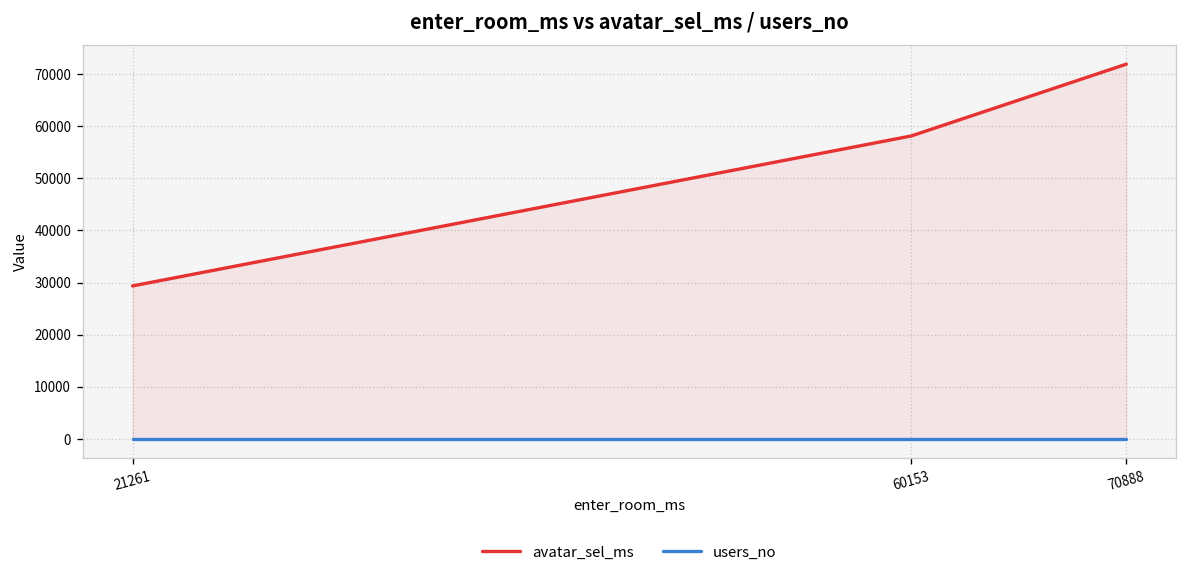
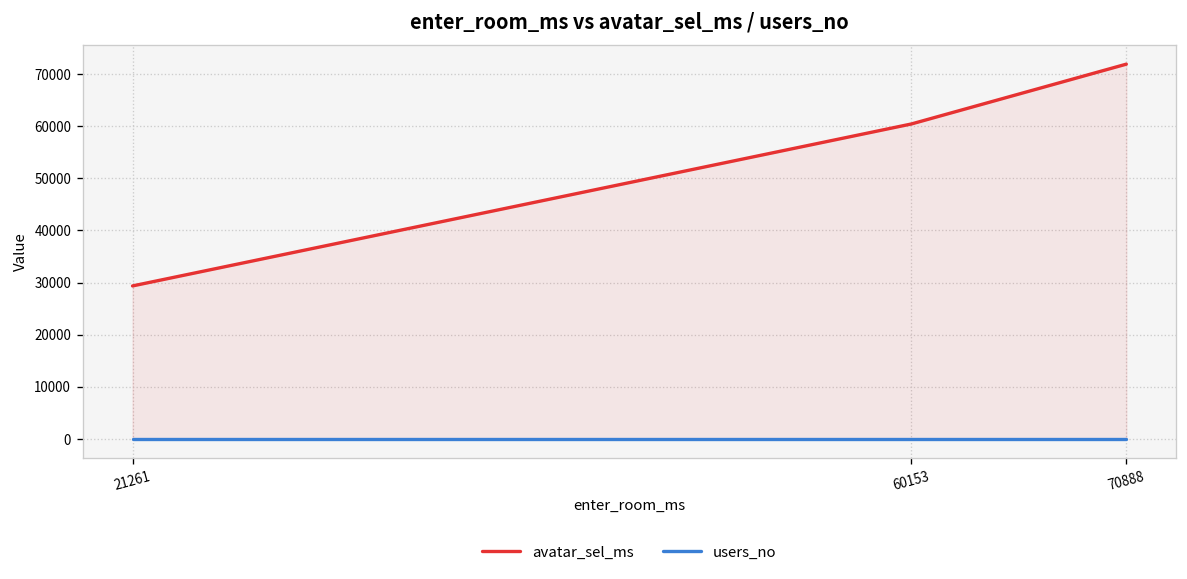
  {
    "avatar_sel_ms": {
      "21261": 29000,
-     "60153": 58000,
+     "60153": 60000,
      "70888": 72000
    },
    "users_no": {
      "21261": 0,
      "60153": 0,
      "70888": 0
    }
  }
